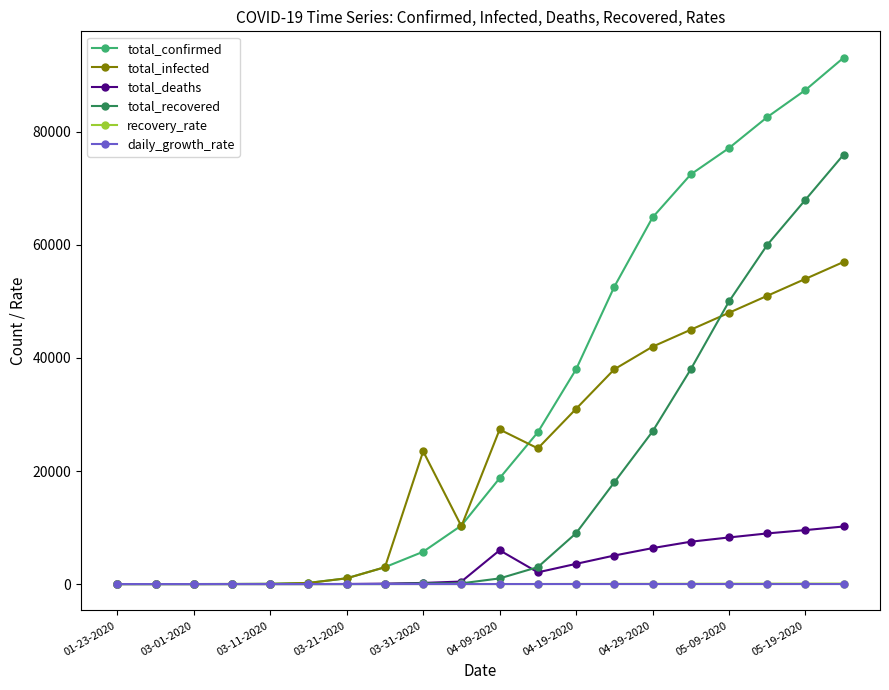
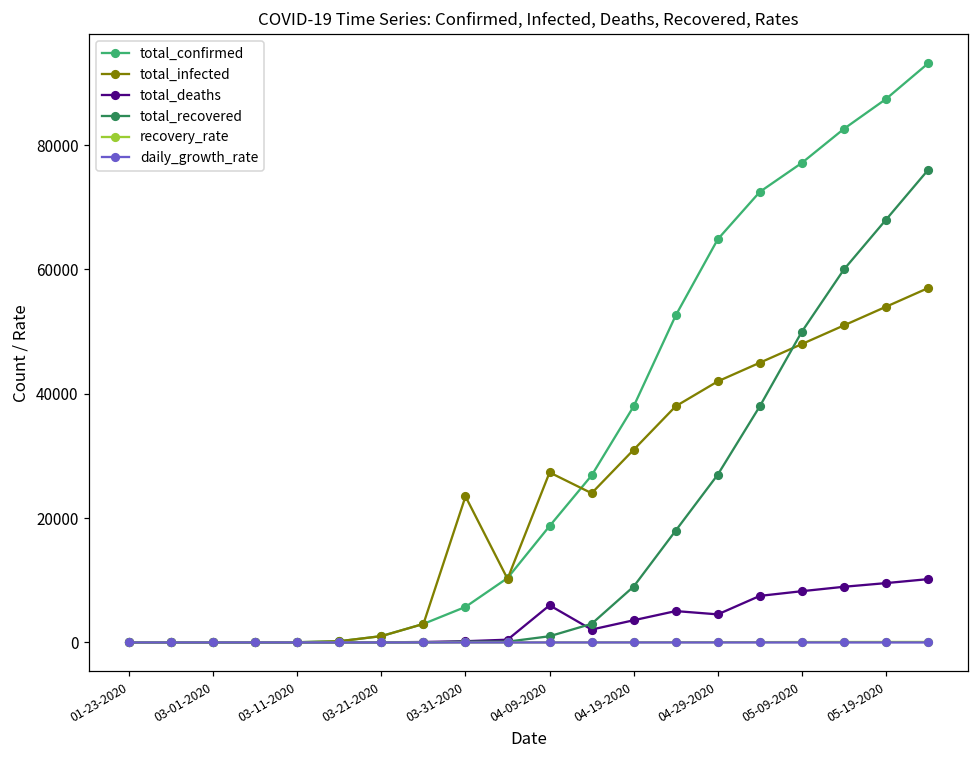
  {
    "total_infected": {
      "03-31-2020": 23000,
      "04-09-2020": 27000,
      "04-19-2020": 31000,
      "04-29-2020": 42000,
      "05-09-2020": 48000,
      "05-19-2020": 54000
    },
    "total_deaths": {
      "04-09-2020": 6000,
      "04-19-2020": 4000,
-     "04-29-2020": 6000,
+     "04-29-2020": 5000,
      "05-09-2020": 8000,
      "05-19-2020": 10000
    },
    "daily_growth_rate": {
      "04-09-2020": 0,
      "04-19-2020": 0,
      "04-29-2020": 0,
      "05-09-2020": 0,
      "05-19-2020": 0
    }
  }
